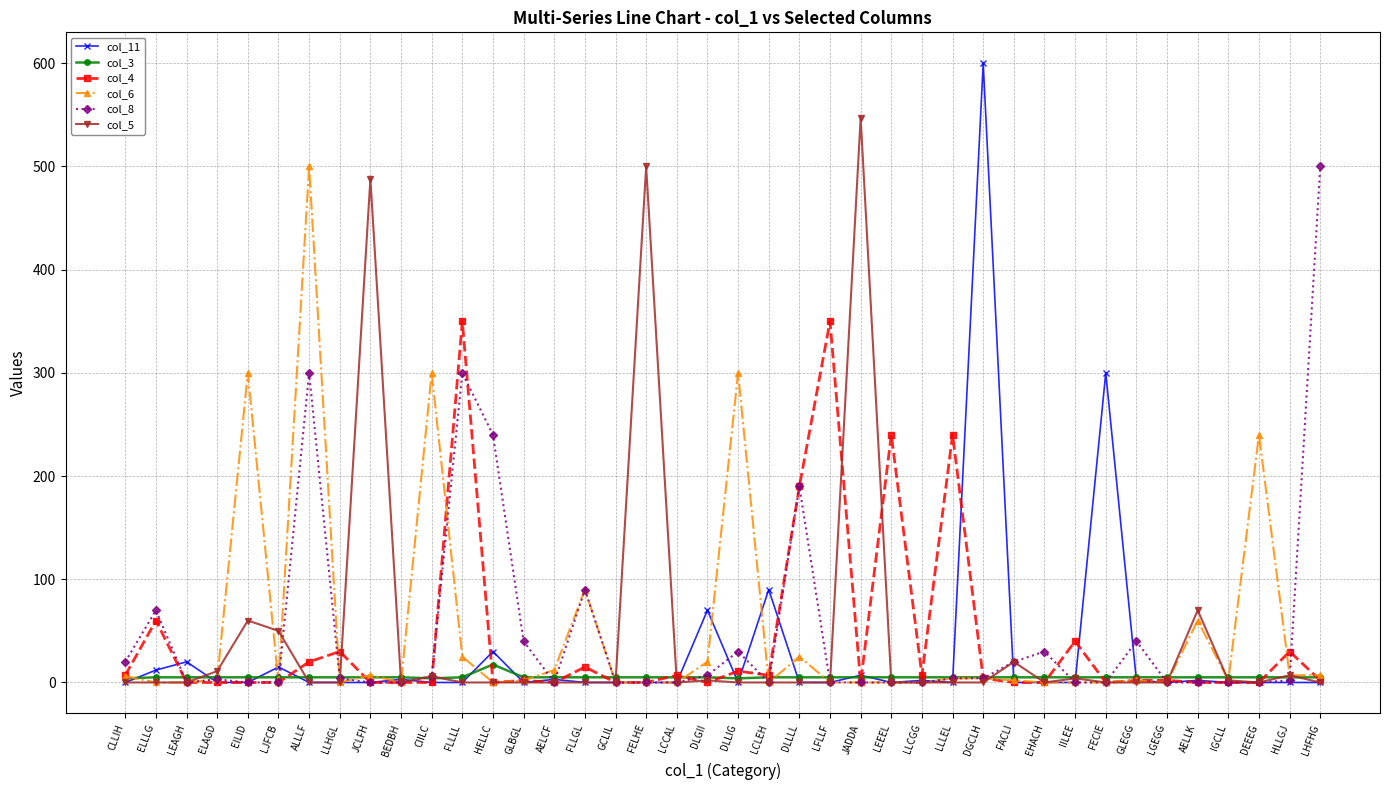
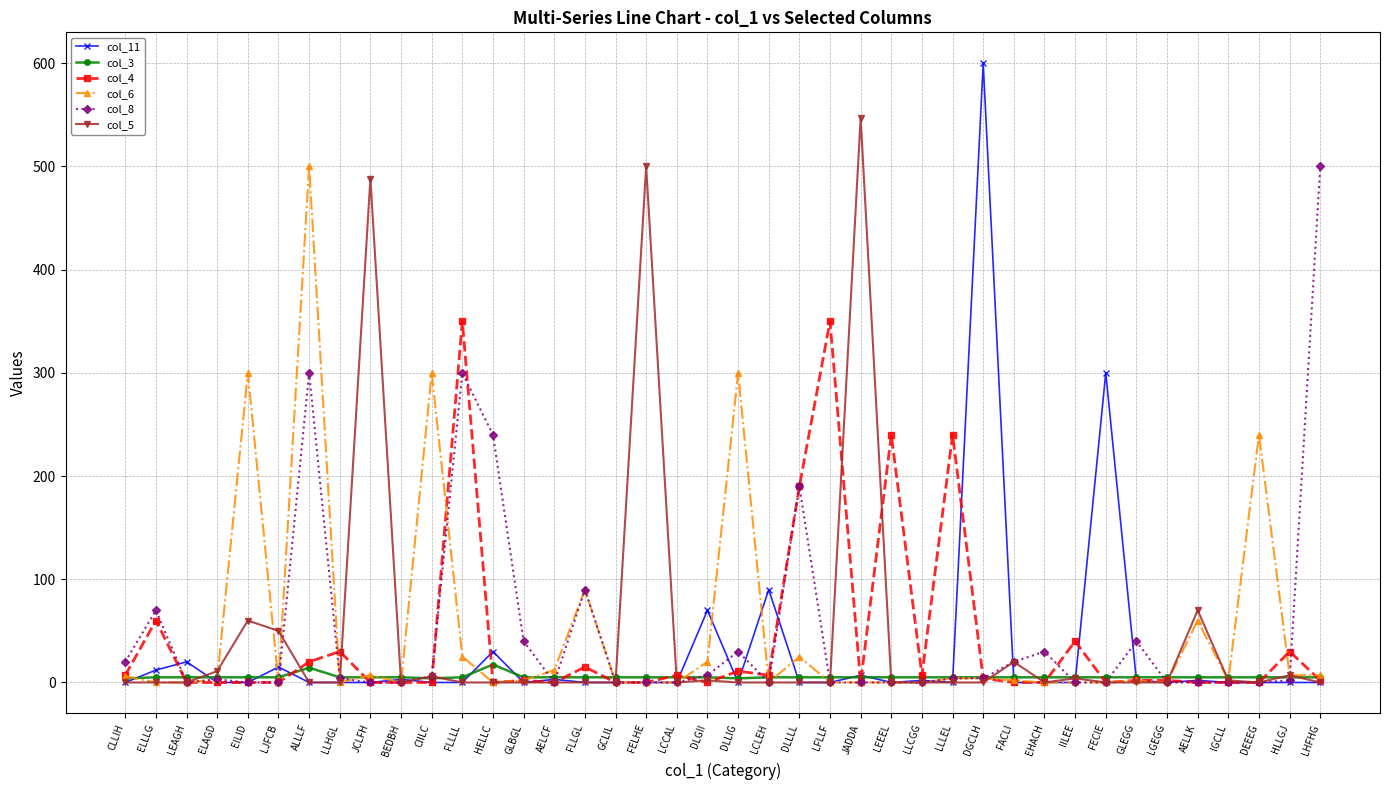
  {
    "col_11": {
      "ELLLG": 12,
      "LEAGH": 20,
      "LJFCB": 15,
      "HELLC": 30,
      "DLGII": 70,
      "LCLEH": 90,
      "DGCLH": 600,
      "FECIE": 300
    },
    "col_3": {
      "ELLLG": 5,
      "LEAGH": 5,
      "EILID": 5,
      "LJFCB": 5,
-     "ALLLF": 5,
+     "ALLLF": 14,
      "FLLLL": 5,
      "HELLC": 17,
      "GLBGL": 5,
      "FLLGL": 5,
      "GCLIL": 5,
      "FELHE": 5,
      "DLLIG": 4,
      "DLLLL": 5,
      "LFLLF": 5,
      "LEEEL": 5,
      "FACLI": 5,
      "EHACH": 5,
      "FECIE": 5,
      "GLEGG": 5,
      "LGEGG": 5,
      "AELLK": 5,
      "IGCLL": 5,
      "DEEEG": 5
    },
    "col_4": {
      "ELLLG": 60,
      "ALLLF": 20,
      "LLHGL": 30,
      "FLLLL": 350,
      "FLLGL": 15,
      "DLLIG": 11,
      "LFLLF": 350,
      "LEEEL": 240,
      "LLLEL": 240,
      "IILEE": 40,
      "HLLGJ": 30
    },
    "col_6": {
      "EILID": 300,
      "ALLLF": 500,
      "CIILC": 300,
      "FLLLL": 25,
      "AELCF": 12,
      "DLGII": 20,
      "DLLIG": 300,
      "DLLLL": 25,
      "AELLK": 60,
      "DEEEG": 240
    },
    "col_8": {
      "CLLIH": 20,
      "ELLLG": 70,
      "ALLLF": 300,
      "FLLLL": 300,
      "HELLC": 240,
      "GLBGL": 40,
      "DLLIG": 30,
      "EHACH": 30,
      "GLEGG": 40,
      "LHFHG": 500
    },
    "col_5": {
      "ELAGD": 11,
      "EILID": 60,
      "LJFCB": 50,
      "JCLFH": 488,
      "FELHE": 500,
      "JADDA": 547,
      "DGCLH": 0,
      "AELLK": 70
    }
  }
